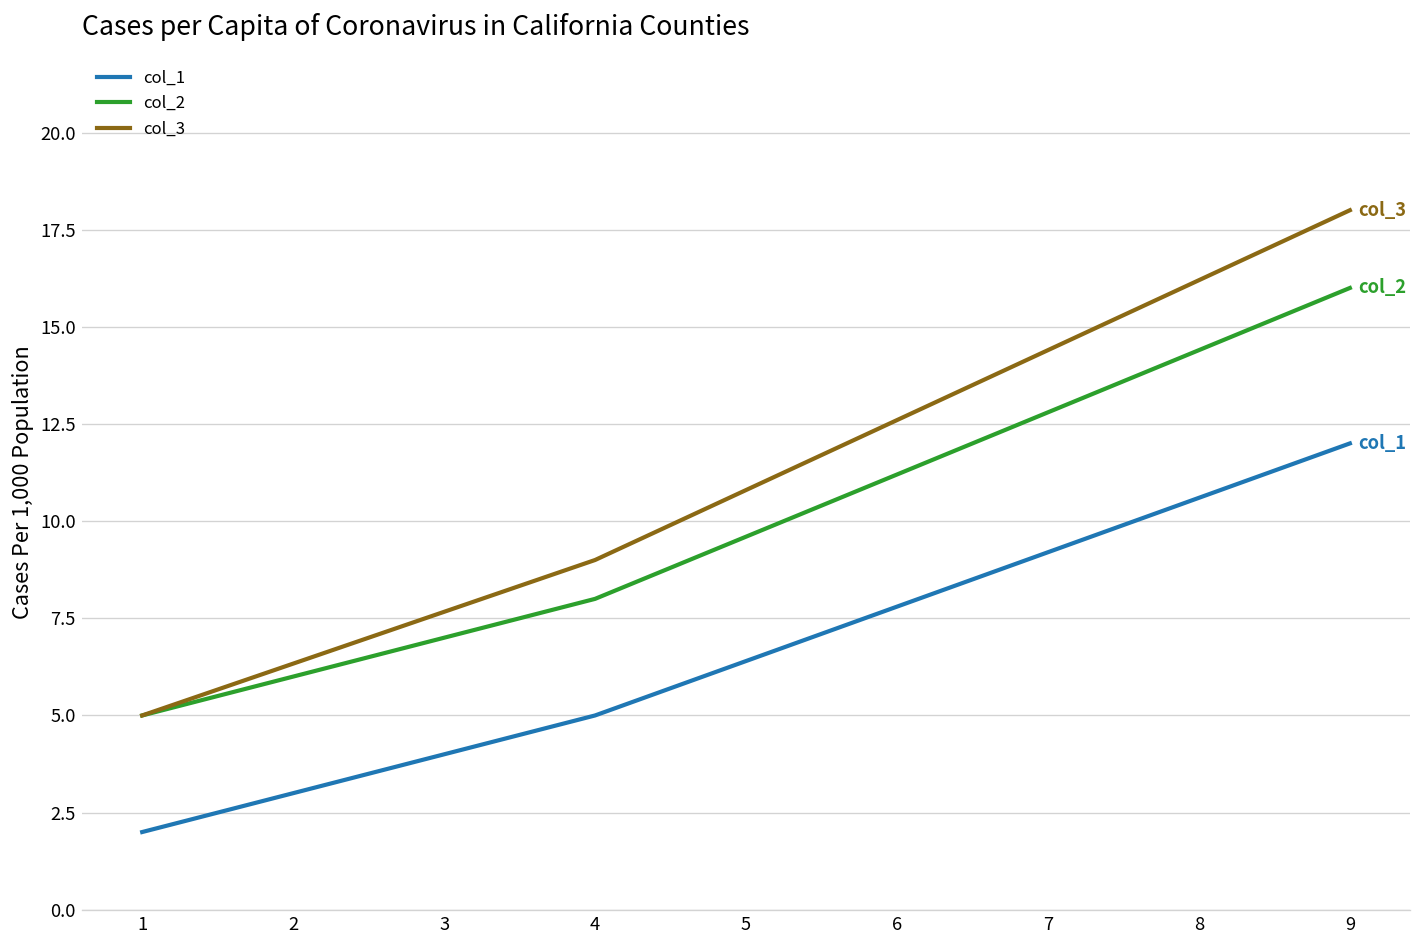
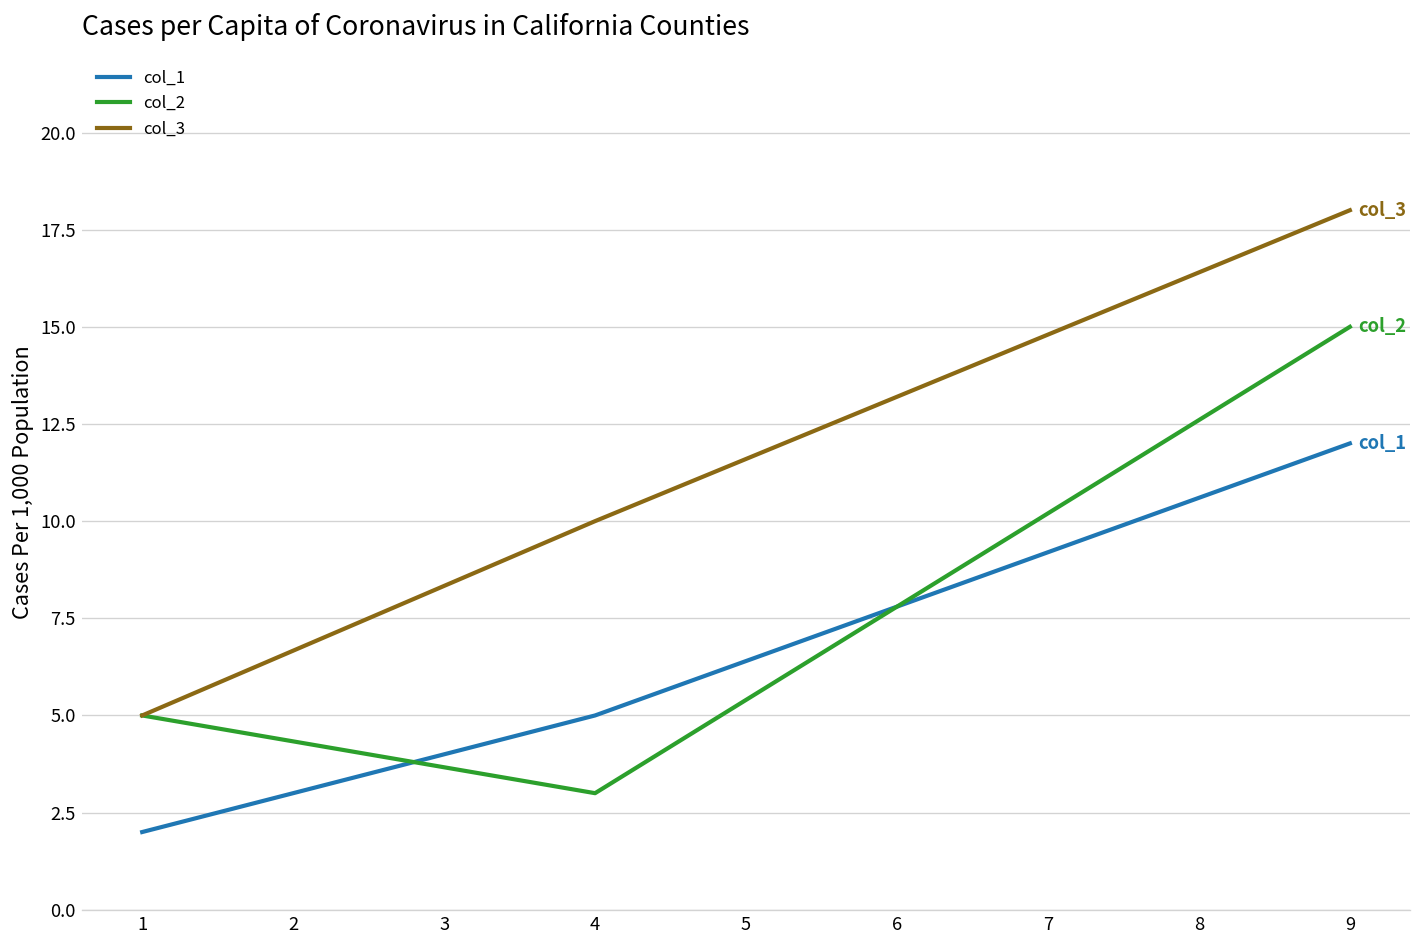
  {
    "col_1": {
      "1": 2,
      "4": 5
    },
    "col_2": {
-     "4": 8,
-     "9": 16
+     "4": 3,
+     "9": 15
    },
    "col_3": {
-     "4": 9
+     "4": 10
    }
  }
